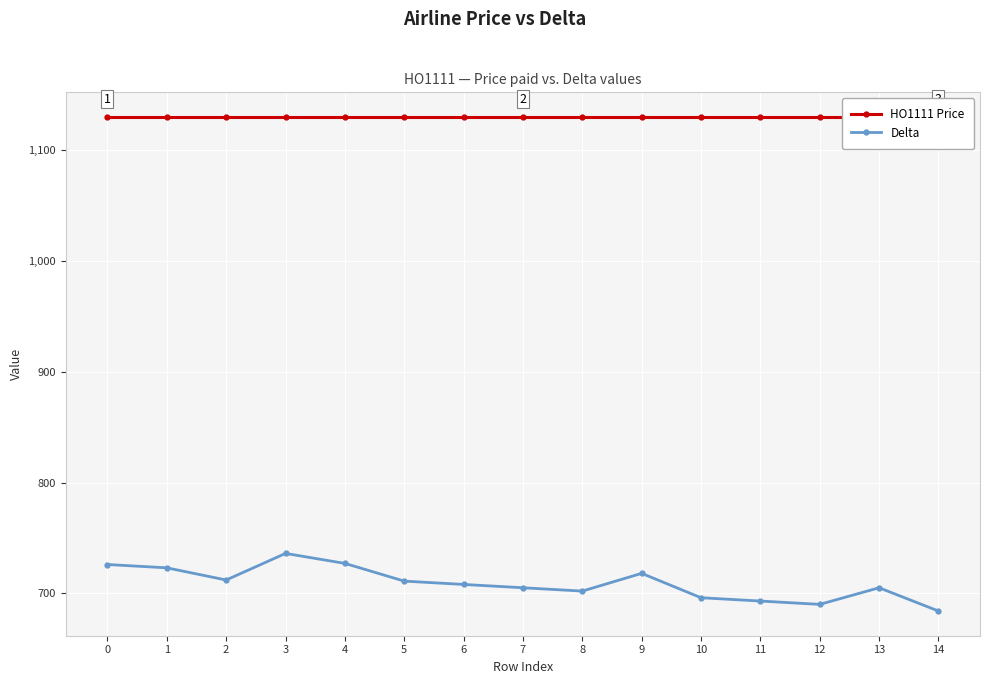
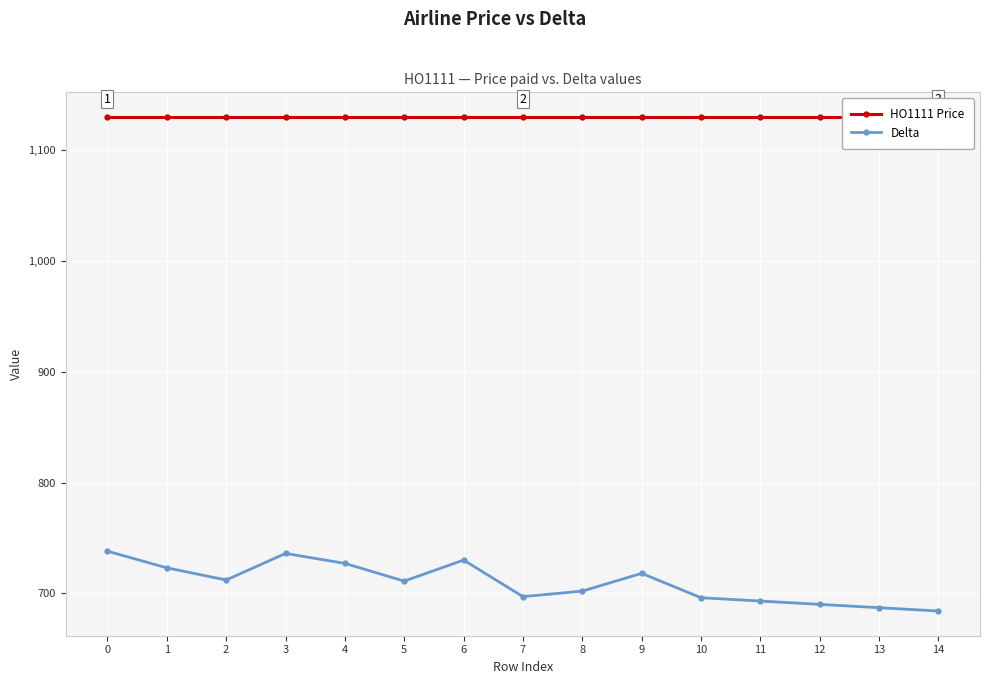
  {
    "HO1111 Price": {
      "1": "1,130",
      "2": "1,130",
      "3": "1,130",
      "4": "1,130",
      "5": "1,130",
      "6": "1,130",
      "8": "1,130",
      "9": "1,130",
      "10": "1,130",
      "11": "1,130",
      "12": "1,130"
    },
    "Delta": {
-     "0": "726",
+     "0": "738",
      "1": "723",
      "2": "712",
      "3": "736",
      "4": "727",
      "5": "711",
-     "6": "708",
-     "7": "705",
+     "6": "730",
+     "7": "697",
      "8": "702",
      "9": "718",
      "10": "696",
      "11": "693",
      "12": "690",
-     "13": "705",
+     "13": "687",
      "14": "684"
    }
  }
